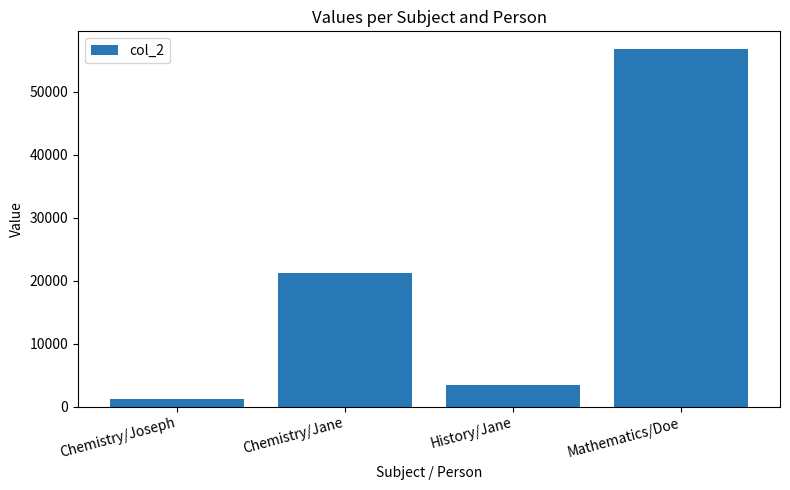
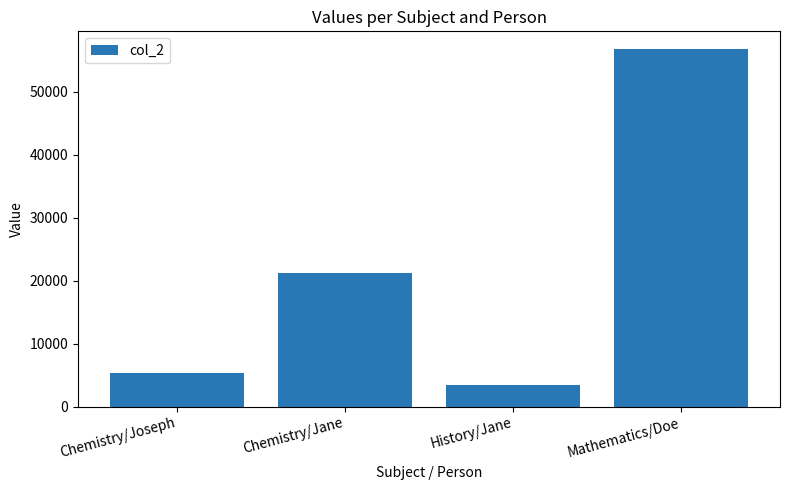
  {
-   "Chemistry/Joseph": 1000,
+   "Chemistry/Joseph": 5000,
    "Chemistry/Jane": 21000,
    "History/Jane": 3000,
    "Mathematics/Doe": 57000
  }
